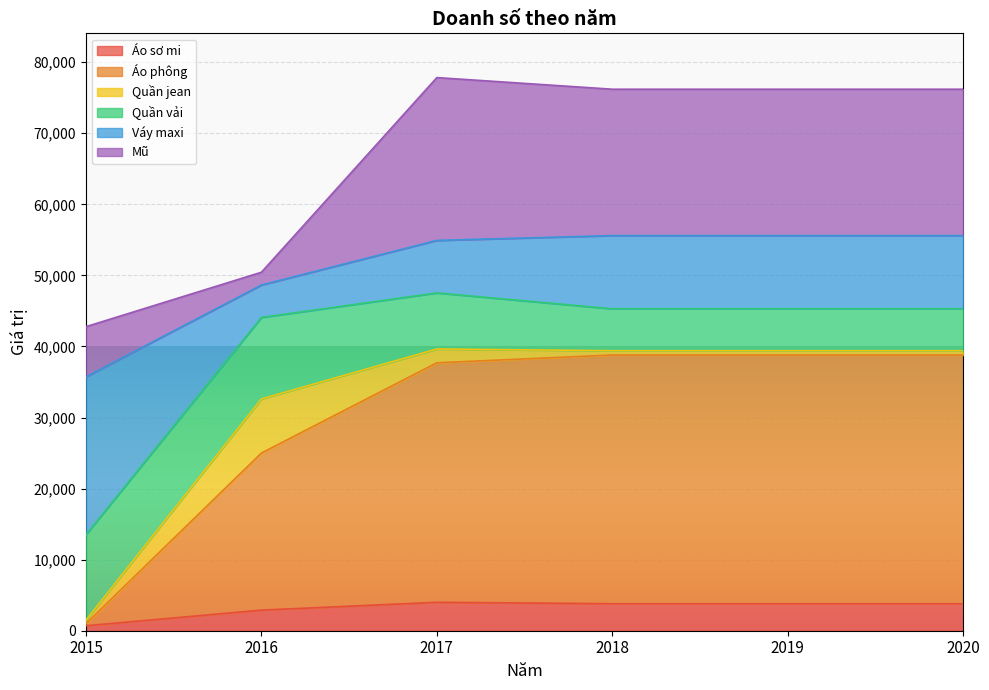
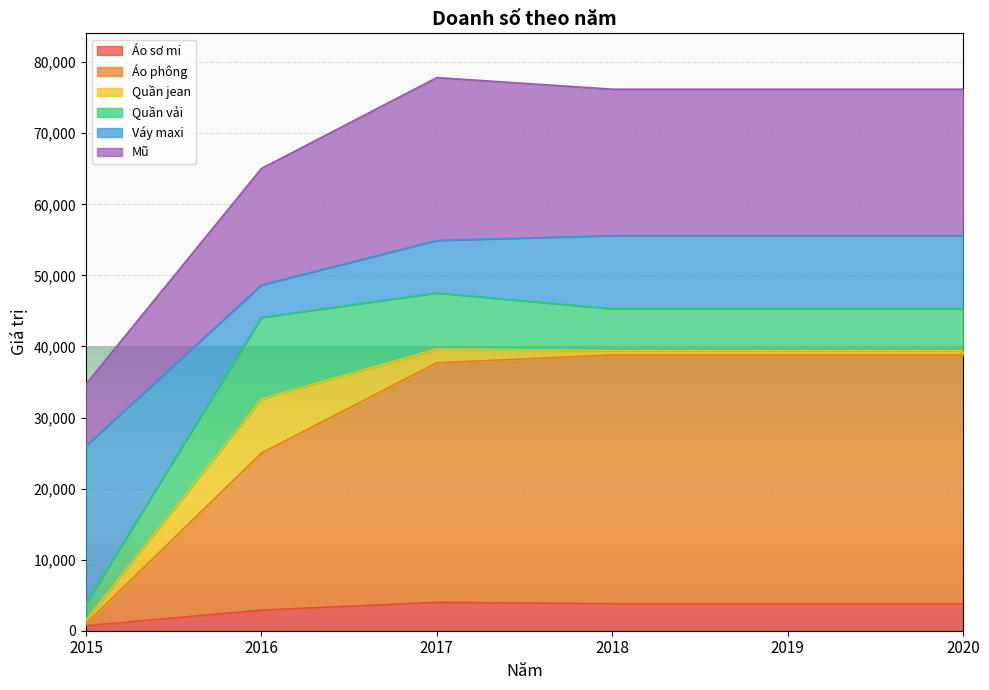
  {
    "Quần jean": {
      "2015": "1,000",
      "2016": "8,000",
      "2017": "2,000",
      "2018": "1,000",
      "2019": "1,000",
      "2020": "1,000"
    },
    "Quần vải": {
-     "2015": "12,000",
+     "2015": "2,000",
      "2016": "11,000",
      "2017": "8,000",
      "2018": "6,000",
      "2019": "6,000",
      "2020": "6,000"
    },
    "Váy maxi": {
      "2015": "22,000",
      "2016": "5,000",
      "2017": "7,000",
      "2018": "10,000",
      "2019": "10,000",
      "2020": "10,000"
    },
    "Mũ": {
-     "2015": "7,000",
-     "2016": "2,000",
+     "2015": "9,000",
+     "2016": "16,000",
      "2017": "23,000",
      "2018": "21,000",
      "2019": "21,000",
      "2020": "21,000"
    }
  }
